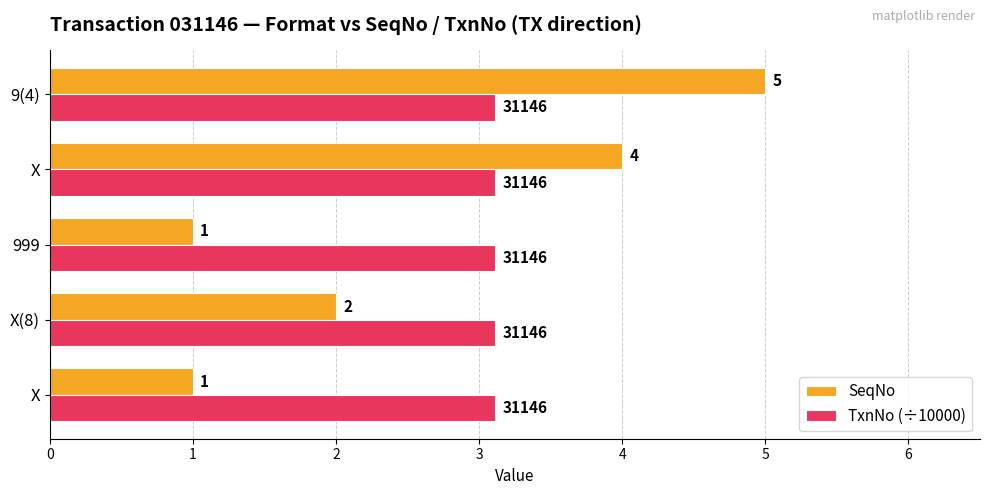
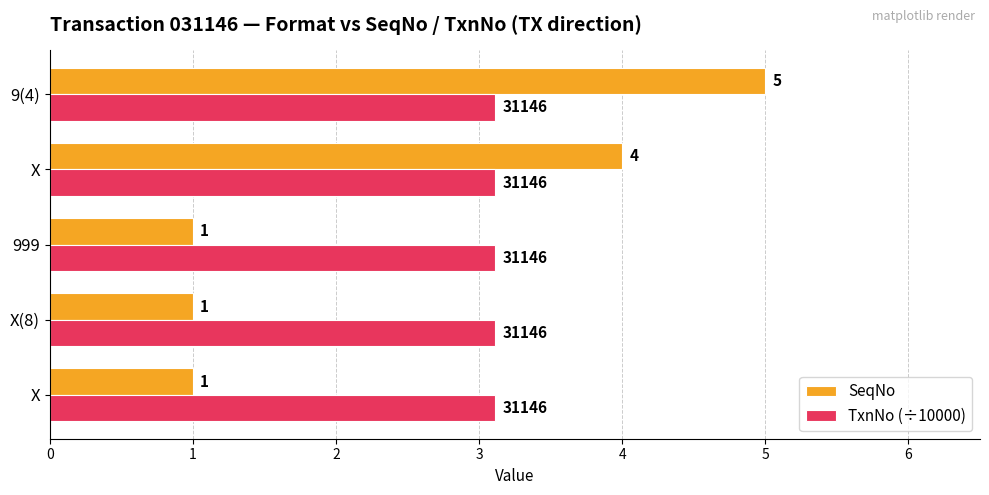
  {
    "SeqNo": {
      "9(4)": 5,
      "999": 1,
-     "X(8)": 2
+     "X(8)": 1
    }
  }
